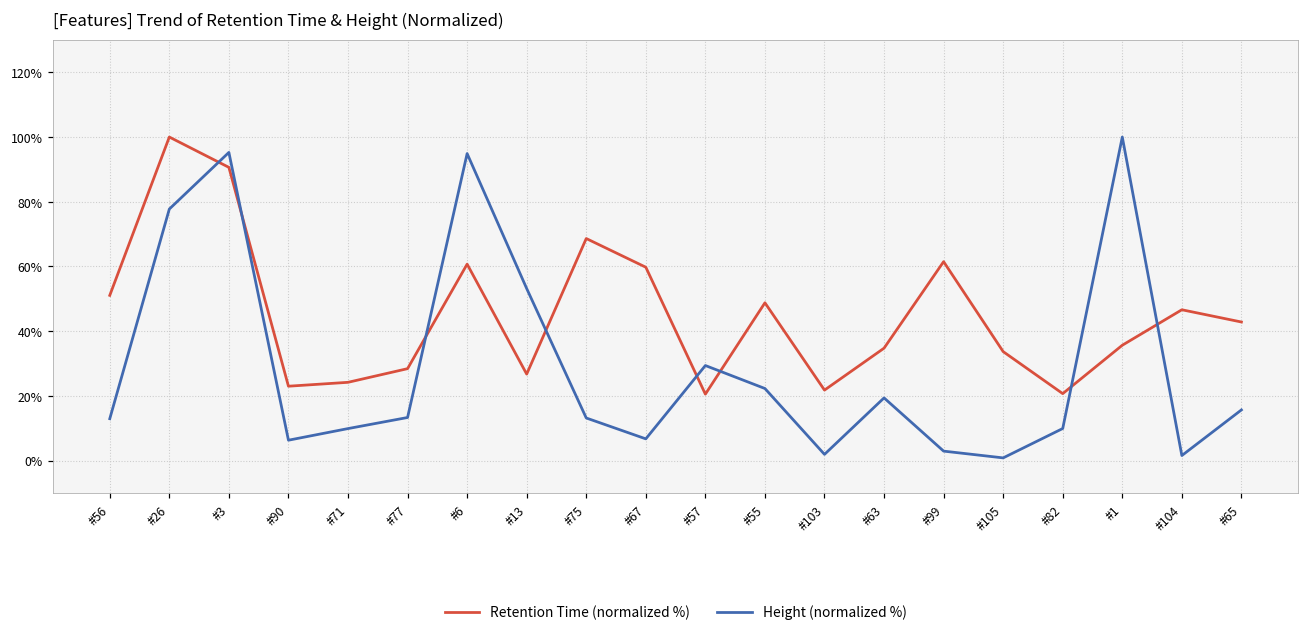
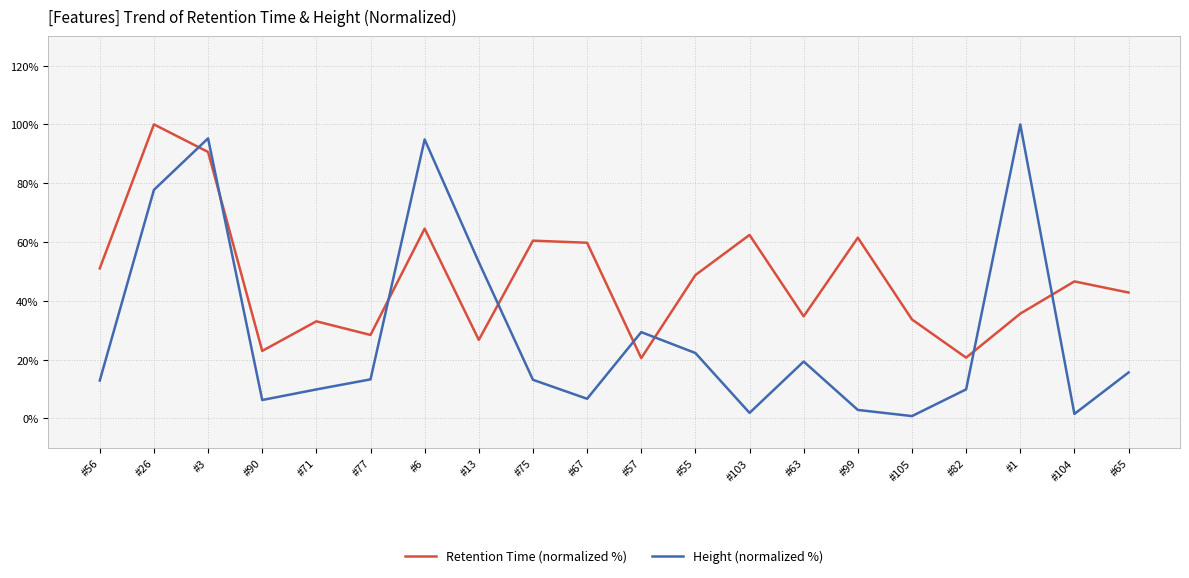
  {
    "Retention Time (normalized %)": {
      "#56": "51%",
      "#26": "100%",
      "#3": "91%",
      "#90": "23%",
-     "#71": "24%",
+     "#71": "33%",
      "#77": "28%",
-     "#6": "61%",
+     "#6": "65%",
      "#13": "27%",
-     "#75": "69%",
+     "#75": "60%",
      "#67": "60%",
      "#57": "21%",
      "#55": "49%",
-     "#103": "22%",
+     "#103": "62%",
      "#63": "35%",
      "#99": "61%",
      "#105": "34%",
      "#82": "21%",
      "#1": "36%",
      "#104": "47%",
      "#65": "43%"
    },
    "Height (normalized %)": {
      "#56": "13%",
      "#26": "78%",
      "#3": "95%",
      "#90": "6%",
      "#71": "10%",
      "#77": "13%",
      "#6": "95%",
      "#13": "53%",
      "#75": "13%",
      "#67": "7%",
      "#57": "29%",
      "#55": "22%",
      "#103": "2%",
      "#63": "19%",
      "#99": "3%",
      "#105": "1%",
      "#82": "10%",
      "#1": "100%",
      "#104": "2%",
      "#65": "16%"
    }
  }
